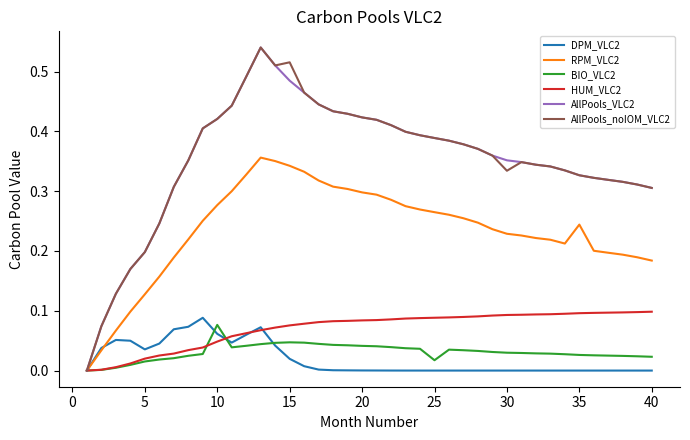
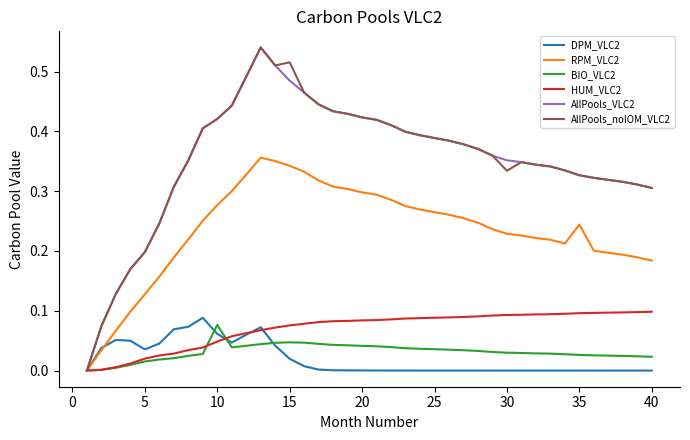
  {
    "DPM_VLC2": {
      "5": 0.04,
      "10": 0.06,
      "15": 0.02,
      "20": 0.00,
      "25": 0.00,
      "30": 0.00,
      "35": 0.00,
      "40": 0.00
    },
    "RPM_VLC2": {
      "5": 0.13,
      "10": 0.28,
      "15": 0.34,
      "20": 0.30,
      "25": 0.26,
      "30": 0.23,
      "35": 0.24,
      "40": 0.18
    },
    "BIO_VLC2": {
      "5": 0.02,
      "10": 0.08,
      "15": 0.05,
      "20": 0.04,
-     "25": 0.02,
+     "25": 0.04,
      "30": 0.03,
      "35": 0.03,
      "40": 0.02
    },
    "HUM_VLC2": {
      "5": 0.02,
      "10": 0.05,
      "15": 0.08,
      "20": 0.08,
      "25": 0.09,
      "30": 0.09,
      "35": 0.10,
      "40": 0.10
    },
    "AllPools_VLC2": {
      "15": 0.48,
      "30": 0.35
    },
    "AllPools_noIOM_VLC2": {
      "15": 0.52,
      "30": 0.33
    }
  }
